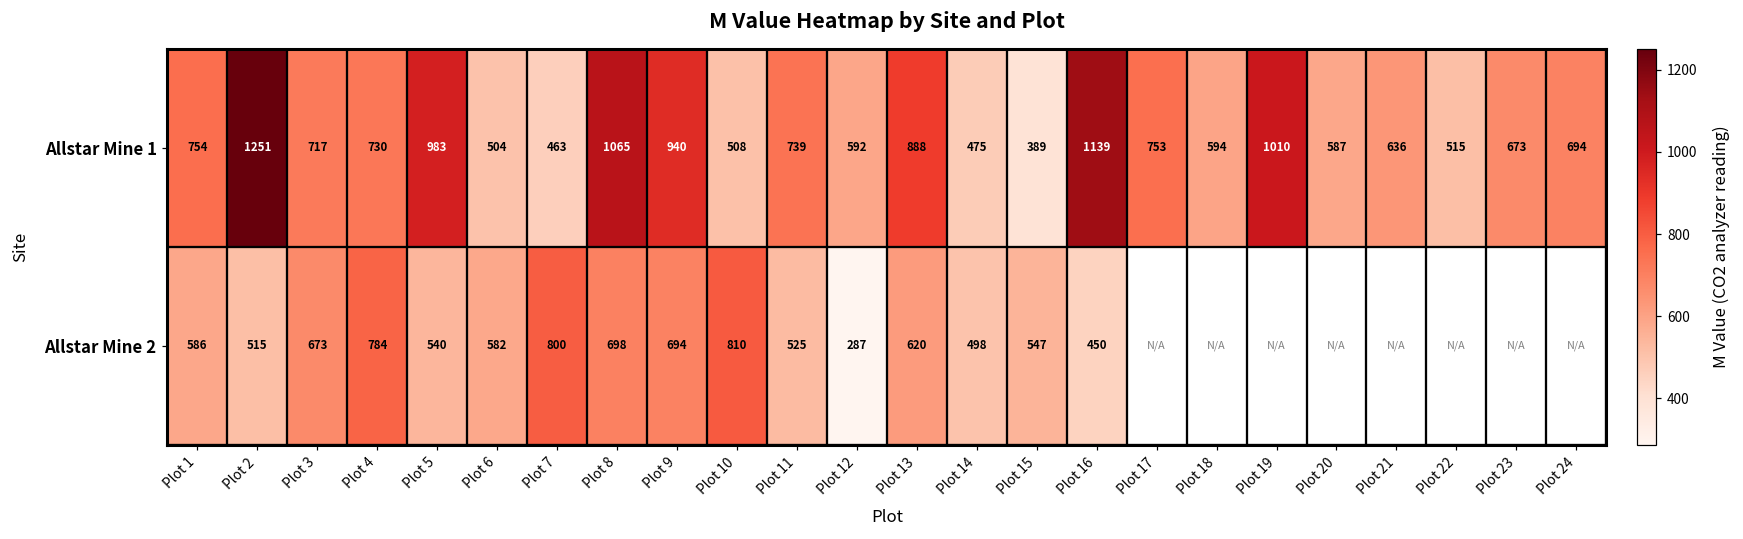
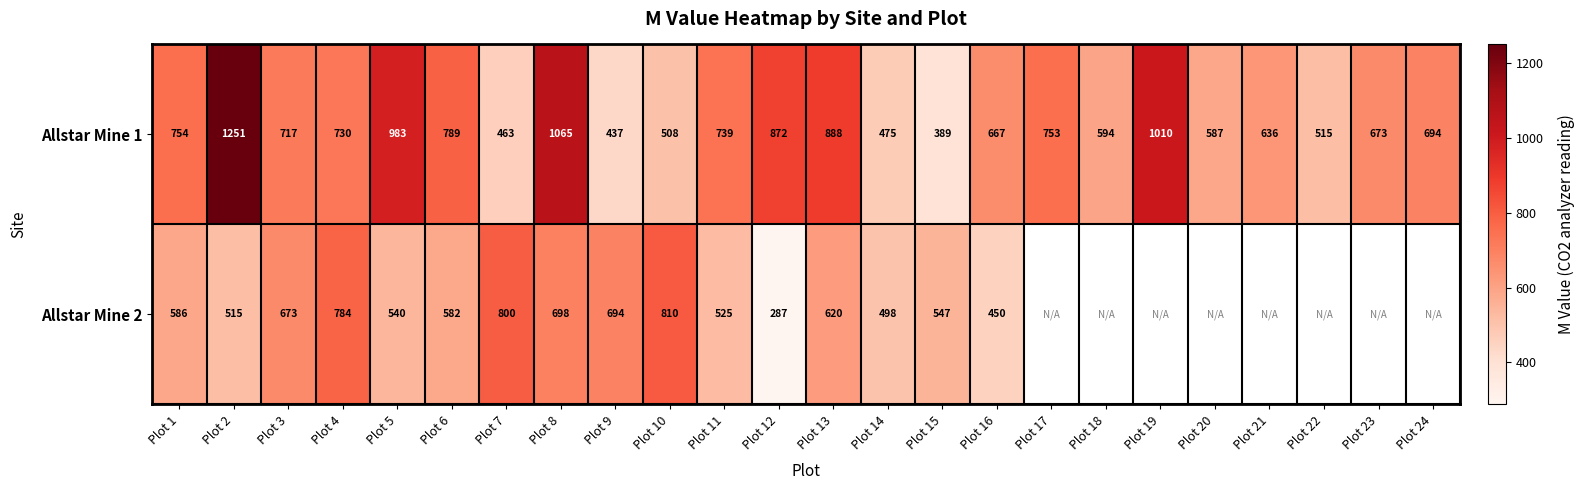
  {
    "Allstar Mine 1": {
      "Plot 1": 754,
      "Plot 2": 1251,
      "Plot 3": 717,
      "Plot 4": 730,
      "Plot 5": 983,
-     "Plot 6": 504,
+     "Plot 6": 789,
      "Plot 7": 463,
      "Plot 8": 1065,
-     "Plot 9": 940,
+     "Plot 9": 437,
      "Plot 10": 508,
      "Plot 11": 739,
-     "Plot 12": 592,
+     "Plot 12": 872,
      "Plot 13": 888,
      "Plot 14": 475,
      "Plot 15": 389,
-     "Plot 16": 1139,
+     "Plot 16": 667,
      "Plot 17": 753,
      "Plot 18": 594,
      "Plot 19": 1010,
      "Plot 20": 587,
      "Plot 21": 636,
      "Plot 22": 515,
      "Plot 23": 673,
      "Plot 24": 694
    },
    "Allstar Mine 2": {
      "Plot 1": 586,
      "Plot 2": 515,
      "Plot 3": 673,
      "Plot 4": 784,
      "Plot 5": 540,
      "Plot 6": 582,
      "Plot 7": 800,
      "Plot 8": 698,
      "Plot 9": 694,
      "Plot 10": 810,
      "Plot 11": 525,
      "Plot 12": 287,
      "Plot 13": 620,
      "Plot 14": 498,
      "Plot 15": 547,
      "Plot 16": 450
    }
  }
